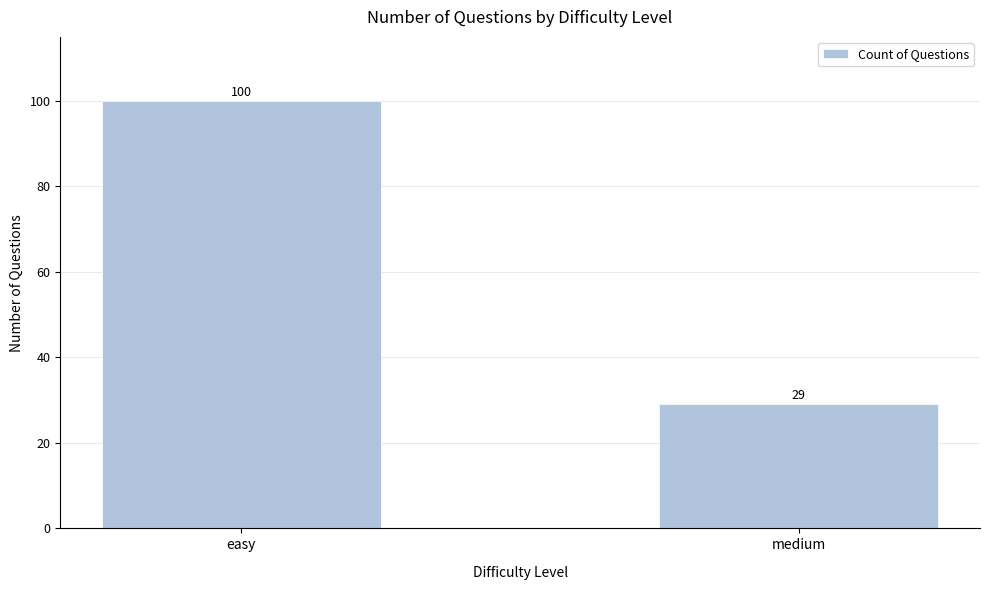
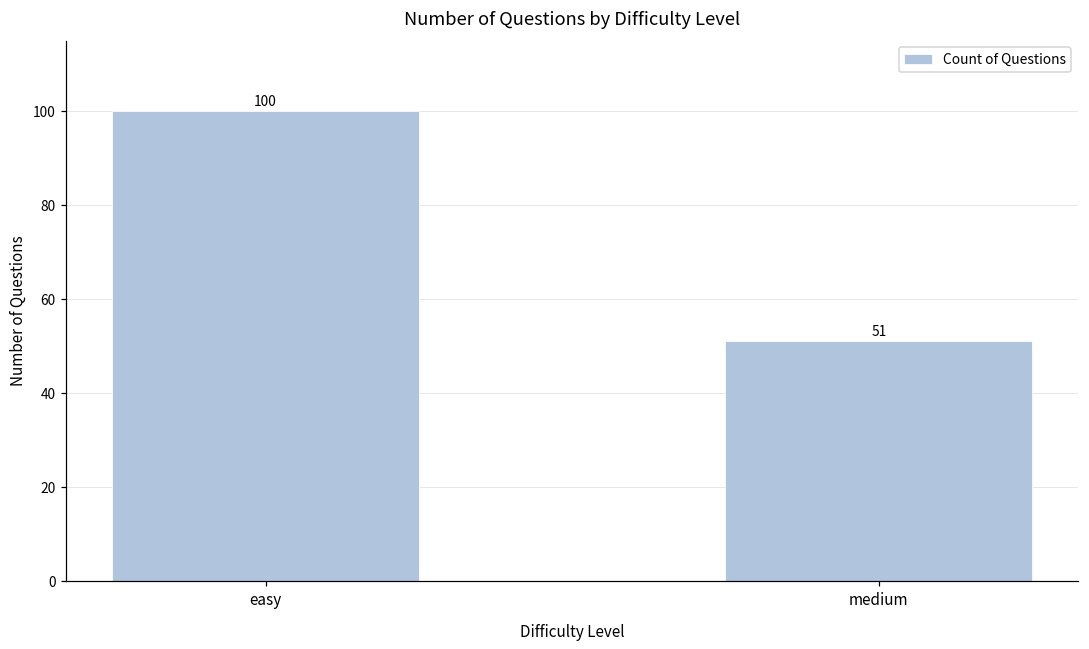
  {
    "easy": 100,
-   "medium": 29
+   "medium": 51
  }
